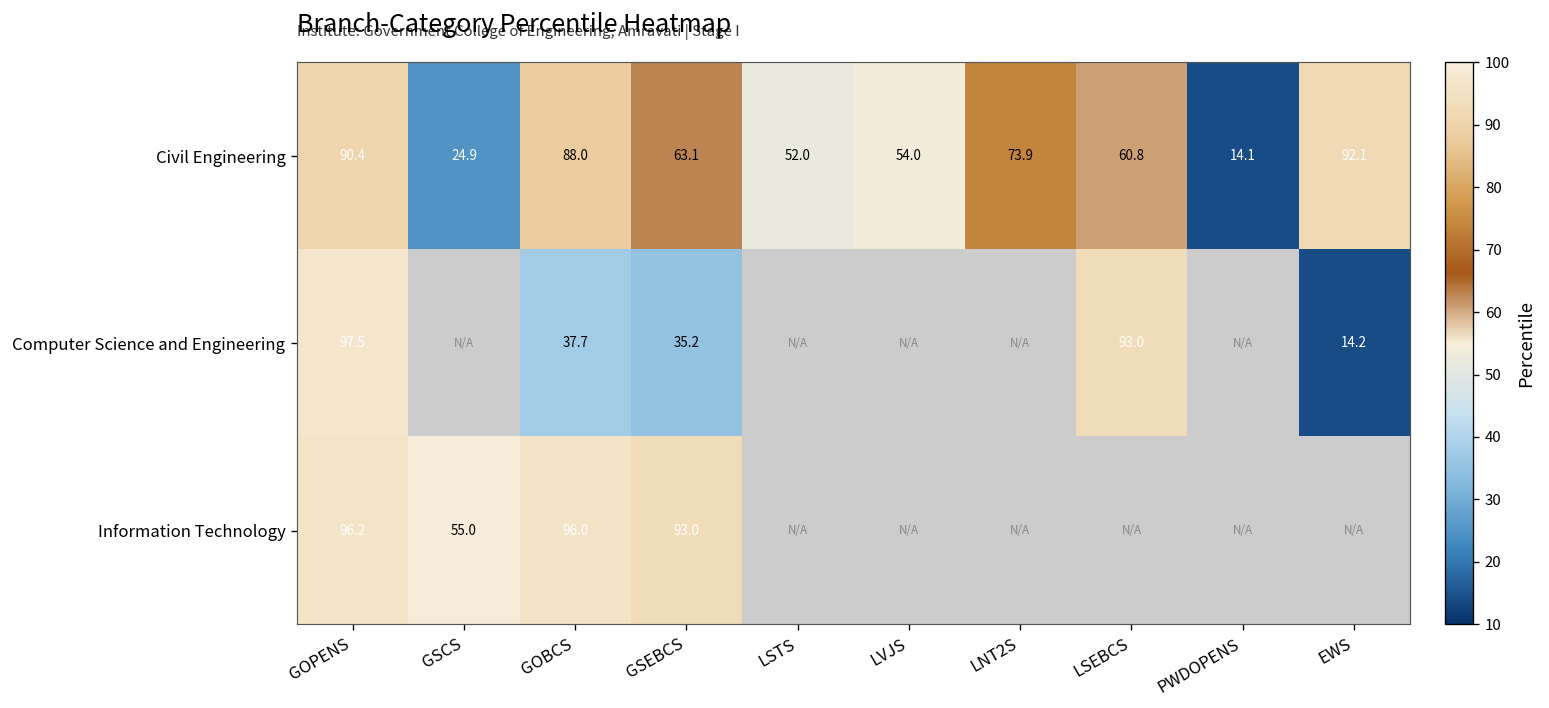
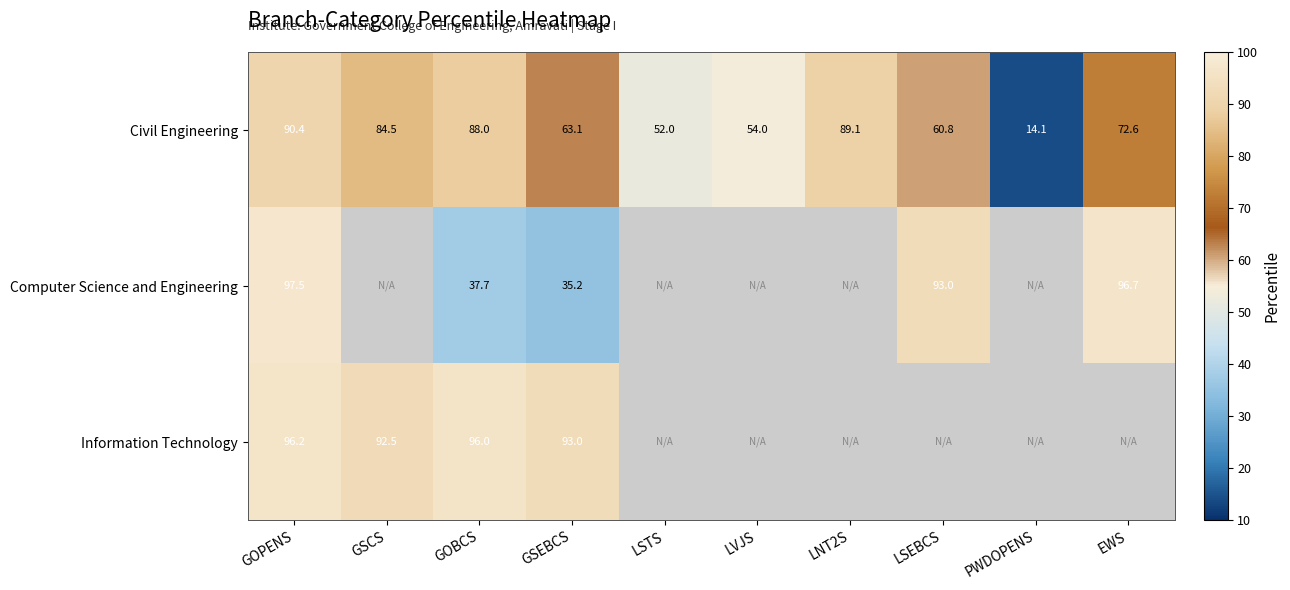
  {
    "Civil Engineering": {
      "GOPENS": 90.4,
-     "GSCS": 24.9,
+     "GSCS": 84.5,
      "GOBCS": 88.0,
      "GSEBCS": 63.1,
      "LSTS": 52.0,
      "LVJS": 54.0,
-     "LNT2S": 73.9,
+     "LNT2S": 89.1,
      "LSEBCS": 60.8,
      "PWDOPENS": 14.1,
-     "EWS": 92.1
+     "EWS": 72.6
    },
    "Computer Science and Engineering": {
      "GOPENS": 97.5,
      "GOBCS": 37.7,
      "GSEBCS": 35.2,
      "LSEBCS": 93.0,
-     "EWS": 14.2
+     "EWS": 96.7
    },
    "Information Technology": {
      "GOPENS": 96.2,
-     "GSCS": 55.0,
+     "GSCS": 92.5,
      "GOBCS": 96.0,
      "GSEBCS": 93.0
    }
  }
